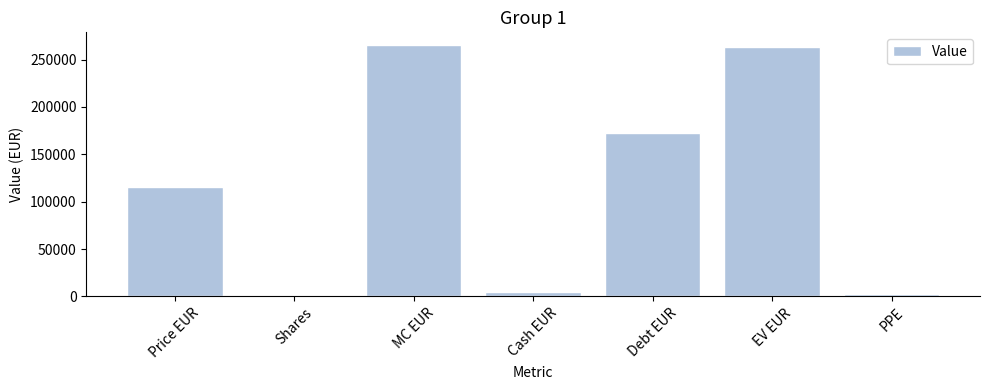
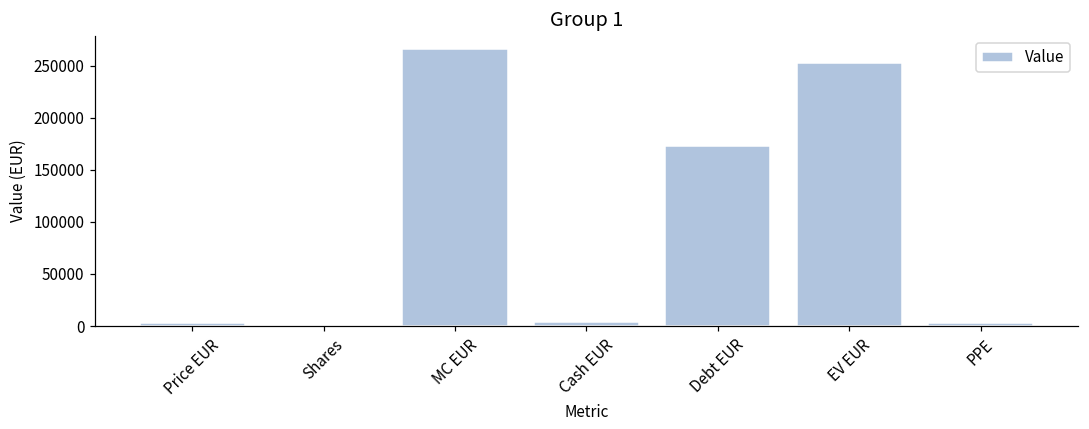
  {
-   "Price EUR": 120000,
+   "Price EUR": 0,
    "MC EUR": 270000,
    "Cash EUR": 0,
    "Debt EUR": 170000,
-   "EV EUR": 260000,
+   "EV EUR": 250000,
    "PPE": 0
  }
